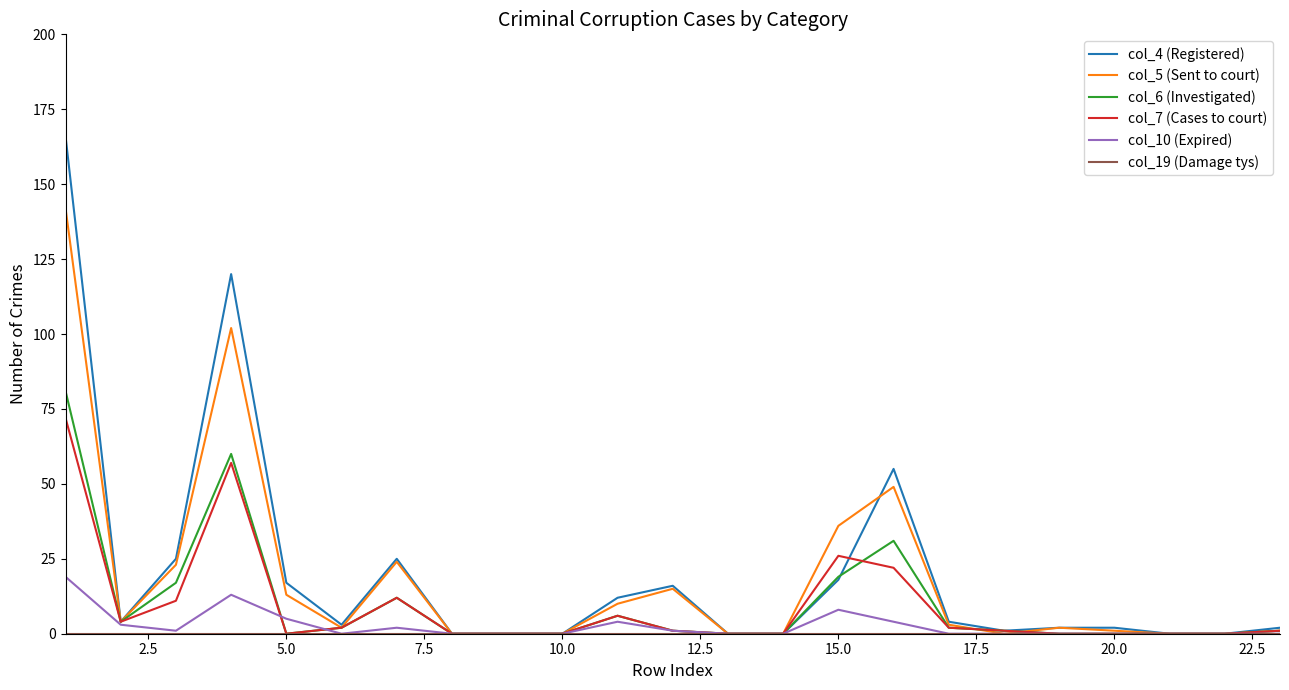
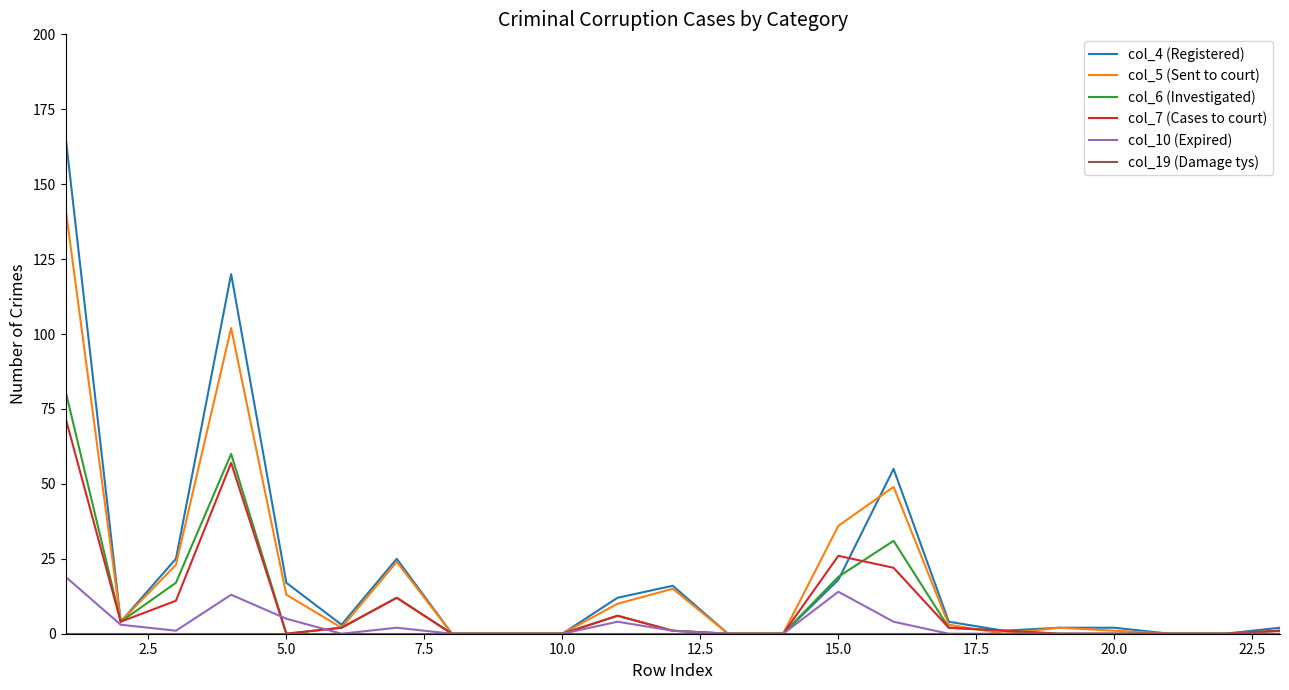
  {
    "col_4 (Registered)": {
      "5.0": 17,
      "15.0": 18,
      "20.0": 2
    },
    "col_5 (Sent to court)": {
      "5.0": 13,
      "15.0": 36,
      "20.0": 1
    },
    "col_6 (Investigated)": {
      "15.0": 19
    },
    "col_7 (Cases to court)": {
      "15.0": 26
    },
    "col_10 (Expired)": {
      "5.0": 5,
-     "15.0": 8
+     "15.0": 14
    },
    "col_19 (Damage tys)": {
      "15.0": 0
    }
  }
